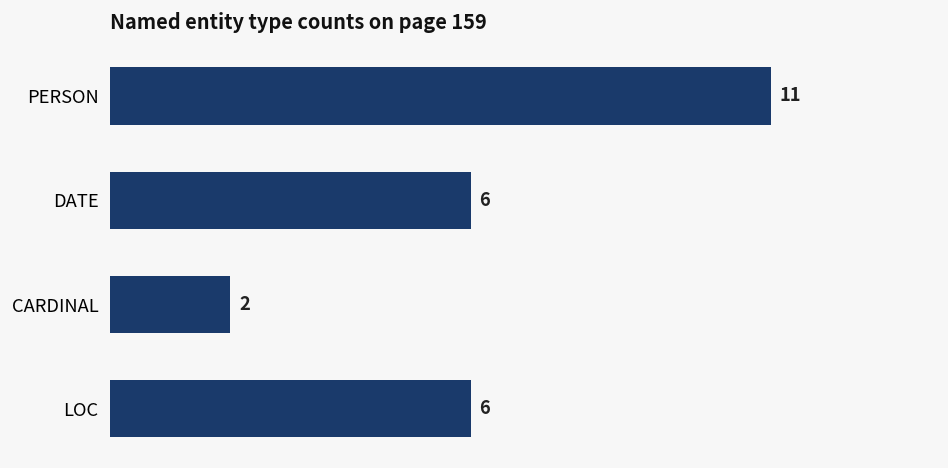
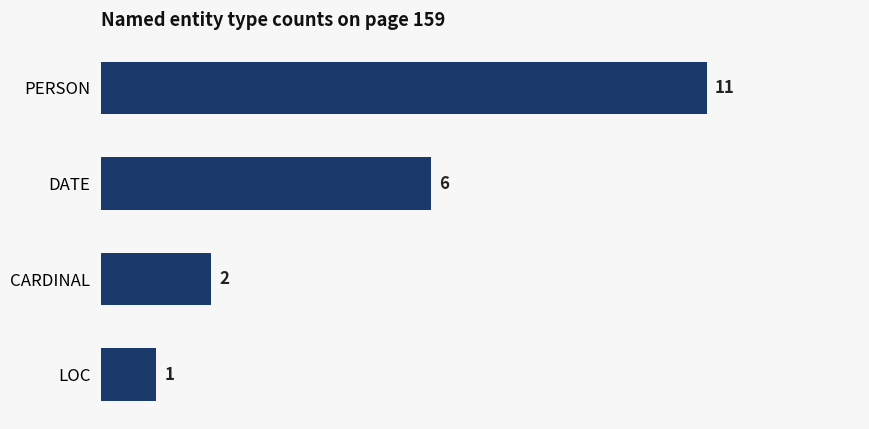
  {
    "PERSON": 11,
    "DATE": 6,
    "CARDINAL": 2,
-   "LOC": 6
+   "LOC": 1
  }
